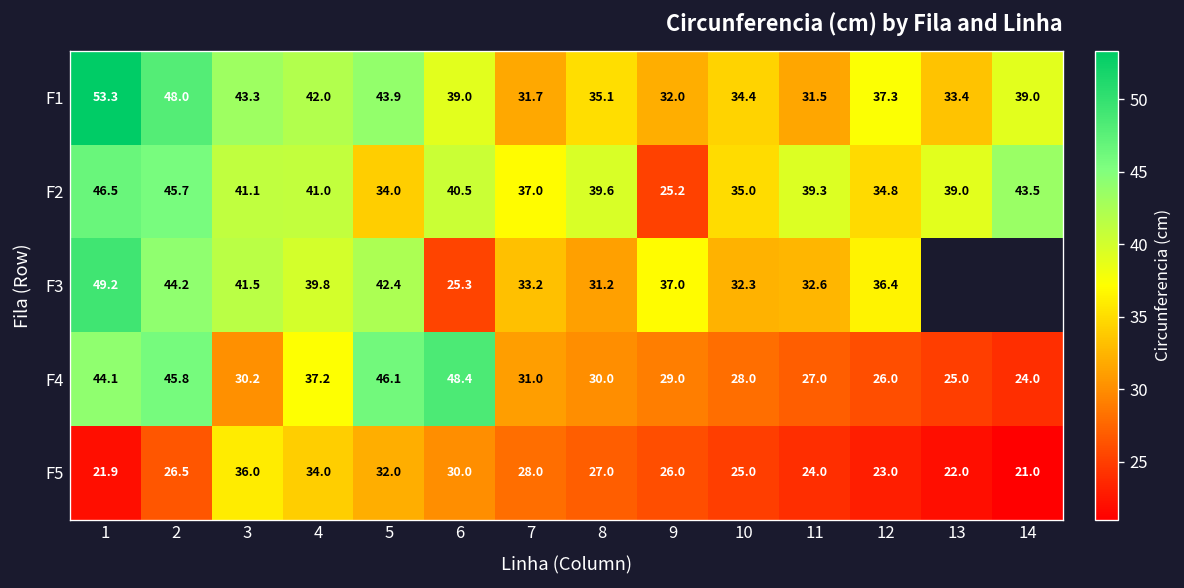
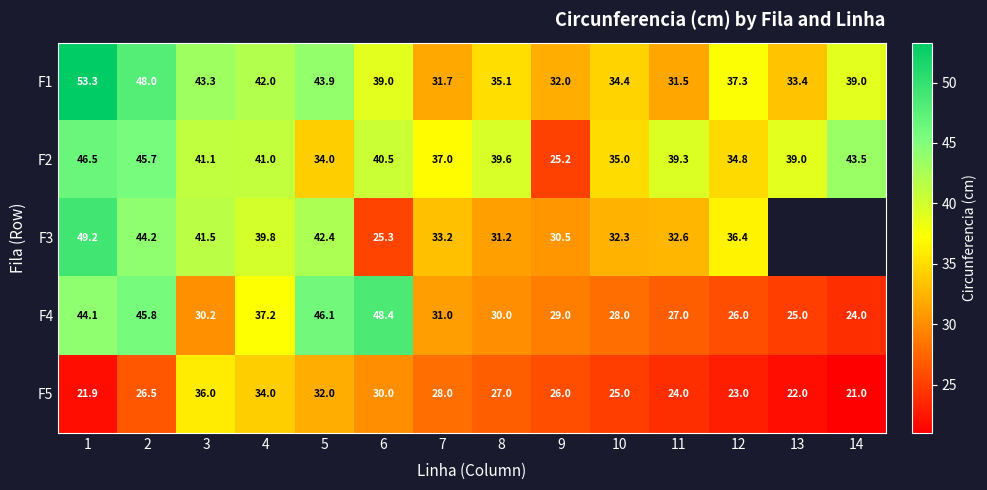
  {
    "F1": {
      "1": 53.3,
      "2": 48.0,
      "3": 43.3,
      "4": 42.0,
      "5": 43.9,
      "6": 39.0,
      "7": 31.7,
      "8": 35.1,
      "9": 32.0,
      "10": 34.4,
      "11": 31.5,
      "12": 37.3,
      "13": 33.4,
      "14": 39.0
    },
    "F2": {
      "1": 46.5,
      "2": 45.7,
      "3": 41.1,
      "4": 41.0,
      "5": 34.0,
      "6": 40.5,
      "7": 37.0,
      "8": 39.6,
      "9": 25.2,
      "10": 35.0,
      "11": 39.3,
      "12": 34.8,
      "13": 39.0,
      "14": 43.5
    },
    "F3": {
      "1": 49.2,
      "2": 44.2,
      "3": 41.5,
      "4": 39.8,
      "5": 42.4,
      "6": 25.3,
      "7": 33.2,
      "8": 31.2,
-     "9": 37.0,
+     "9": 30.5,
      "10": 32.3,
      "11": 32.6,
      "12": 36.4
    },
    "F4": {
      "1": 44.1,
      "2": 45.8,
      "3": 30.2,
      "4": 37.2,
      "5": 46.1,
      "6": 48.4,
      "7": 31.0,
      "8": 30.0,
      "9": 29.0,
      "10": 28.0,
      "11": 27.0,
      "12": 26.0,
      "13": 25.0,
      "14": 24.0
    },
    "F5": {
      "1": 21.9,
      "2": 26.5,
      "3": 36.0,
      "4": 34.0,
      "5": 32.0,
      "6": 30.0,
      "7": 28.0,
      "8": 27.0,
      "9": 26.0,
      "10": 25.0,
      "11": 24.0,
      "12": 23.0,
      "13": 22.0,
      "14": 21.0
    }
  }
